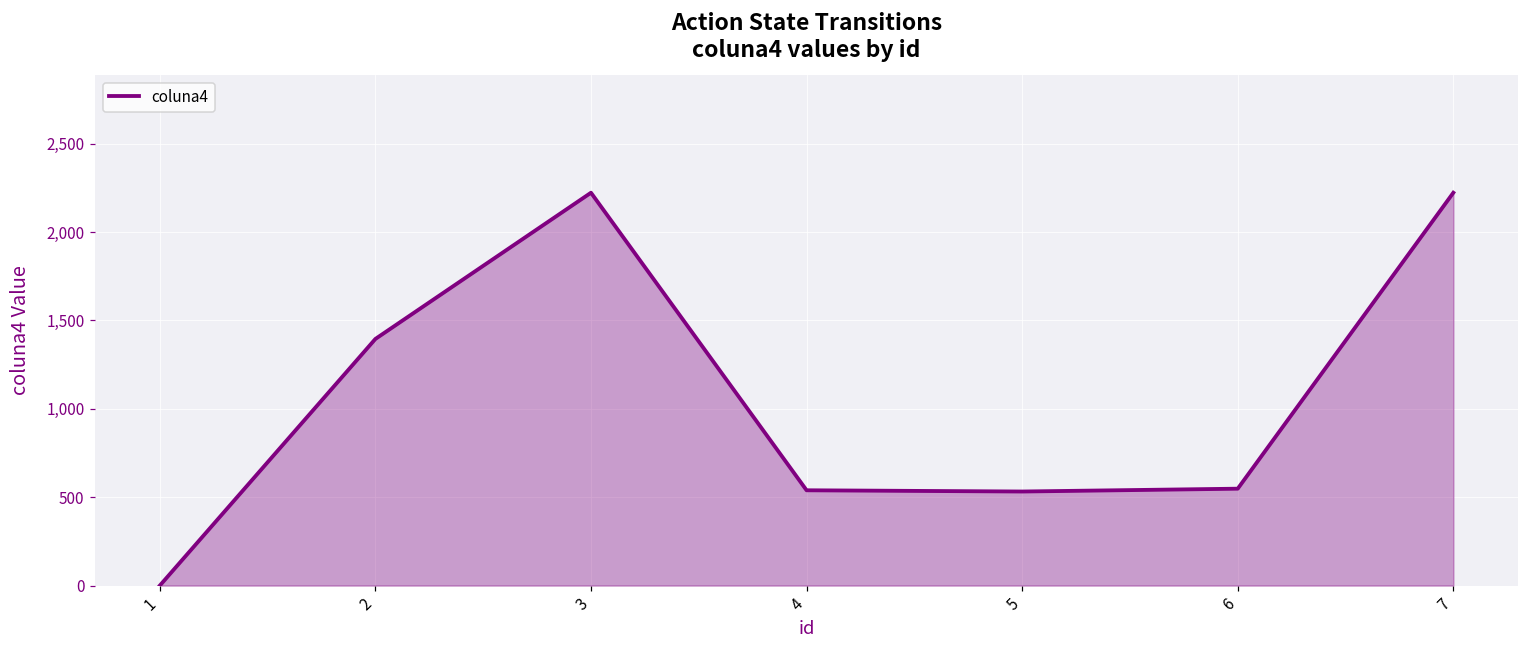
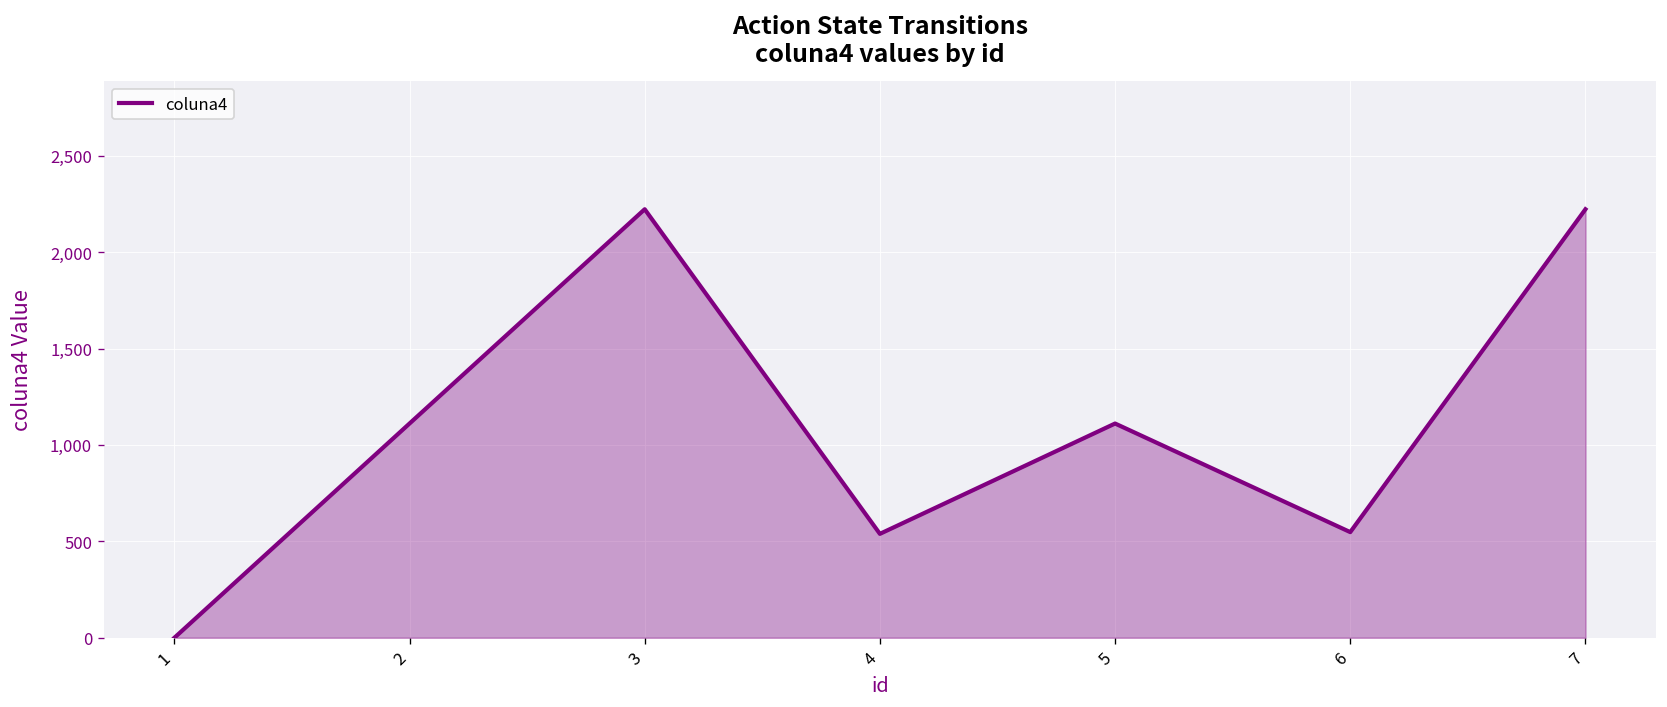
  {
    "1": "0",
-   "2": "1,400",
+   "2": "1,110",
    "3": "2,220",
    "4": "540",
-   "5": "530",
+   "5": "1,110",
    "6": "550",
    "7": "2,220"
  }
